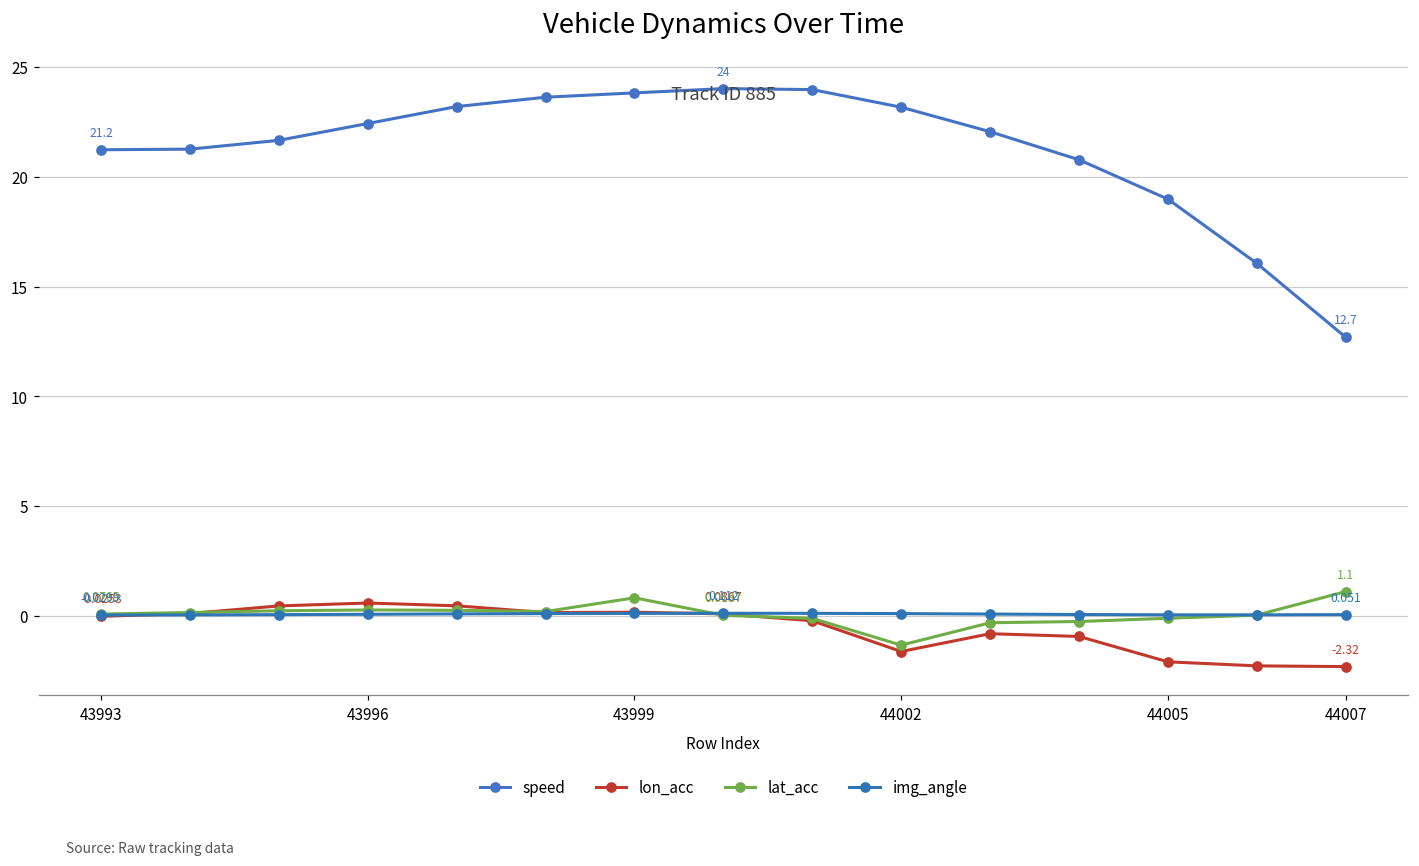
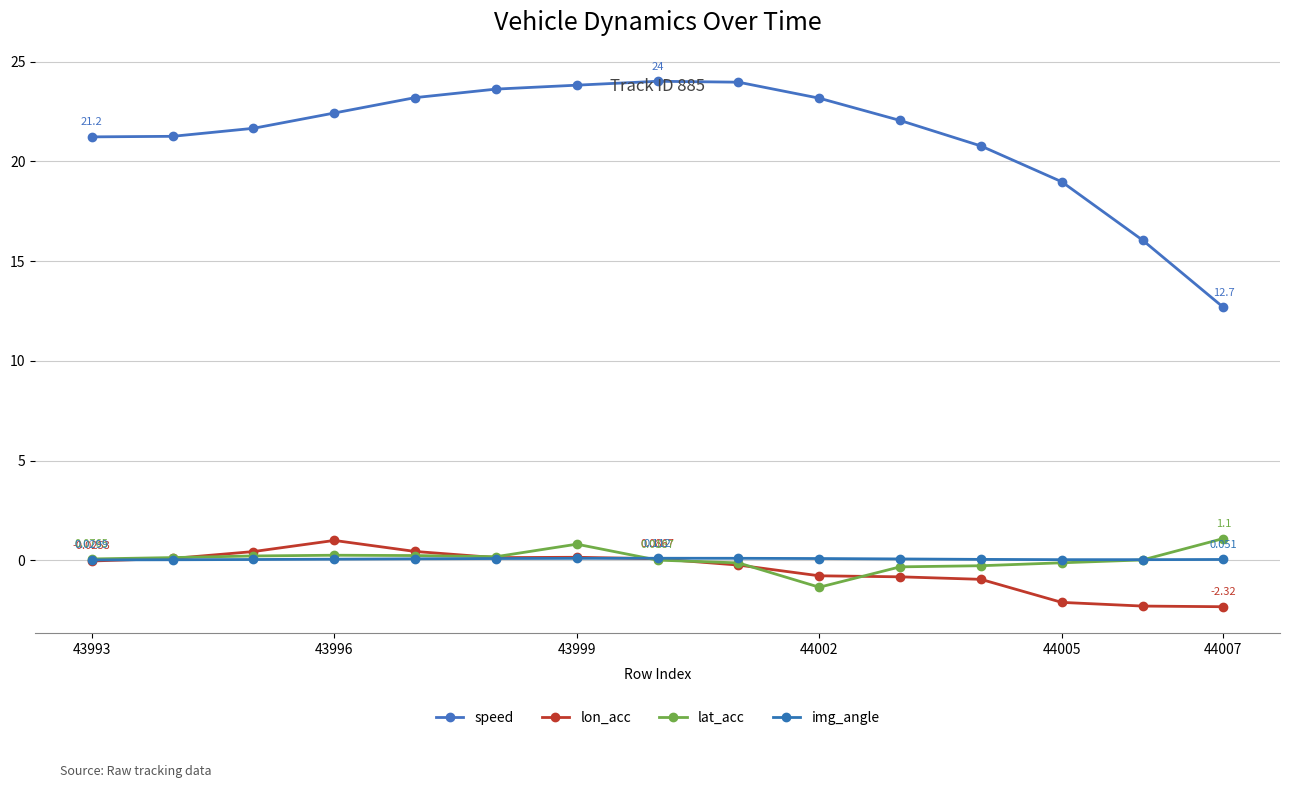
  {
    "lon_acc": {
-     "43996": 0.6,
-     "44002": -1.6,
+     "43996": 1.0,
+     "44002": -0.8,
      "44005": -2.1
    },
    "lat_acc": {
      "44007": 1.1
    }
  }
